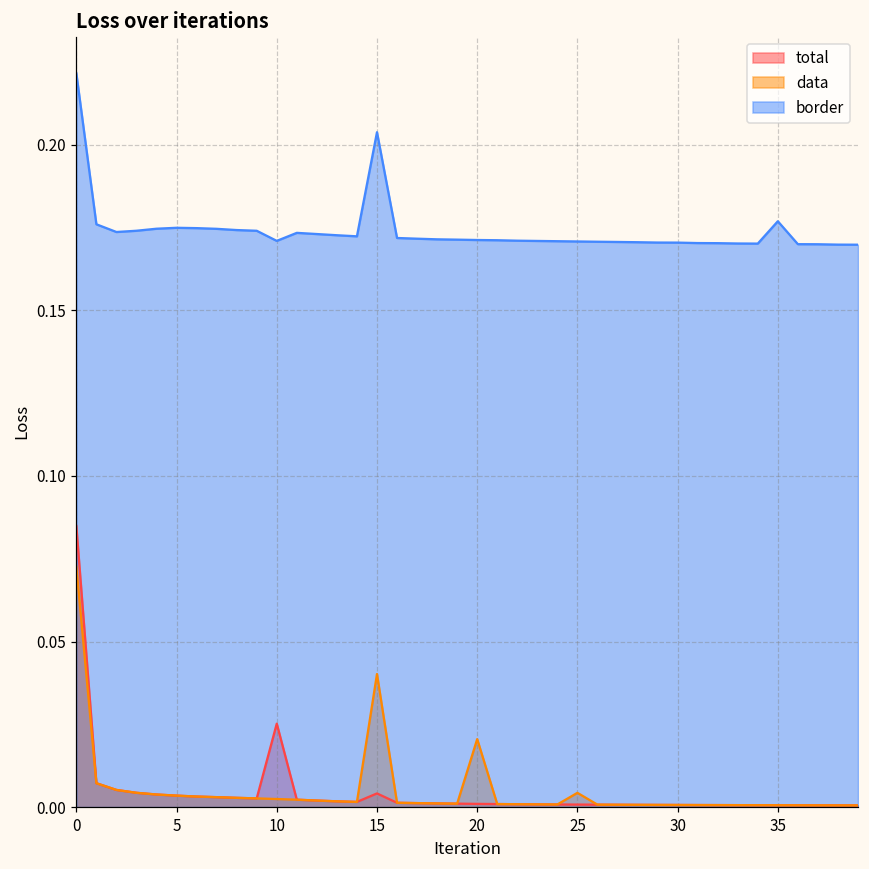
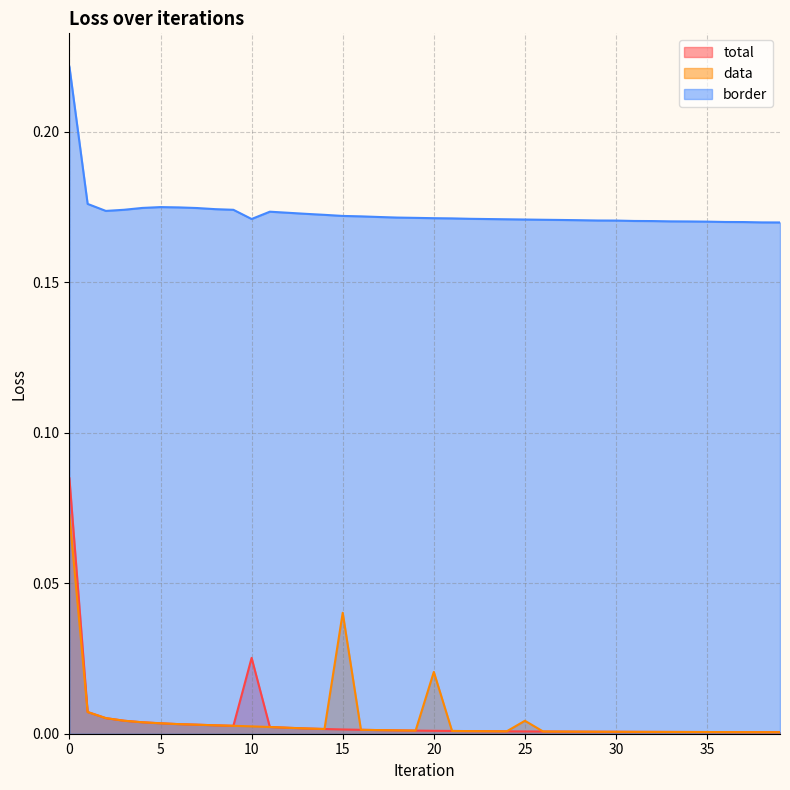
  {
    "total": {
      "0": 0.085,
      "10": 0.025,
-     "15": 0.004,
+     "15": 0.001,
      "20": 0.001,
      "25": 0.001
    },
    "data": {
      "0": 0.073,
      "10": 0.002,
      "15": 0.040,
      "20": 0.021,
      "25": 0.004
    },
    "border": {
      "0": 0.222,
      "5": 0.175,
      "10": 0.171,
-     "15": 0.204,
+     "15": 0.172,
      "20": 0.171,
      "25": 0.171,
      "30": 0.170,
-     "35": 0.177
+     "35": 0.170
    }
  }
